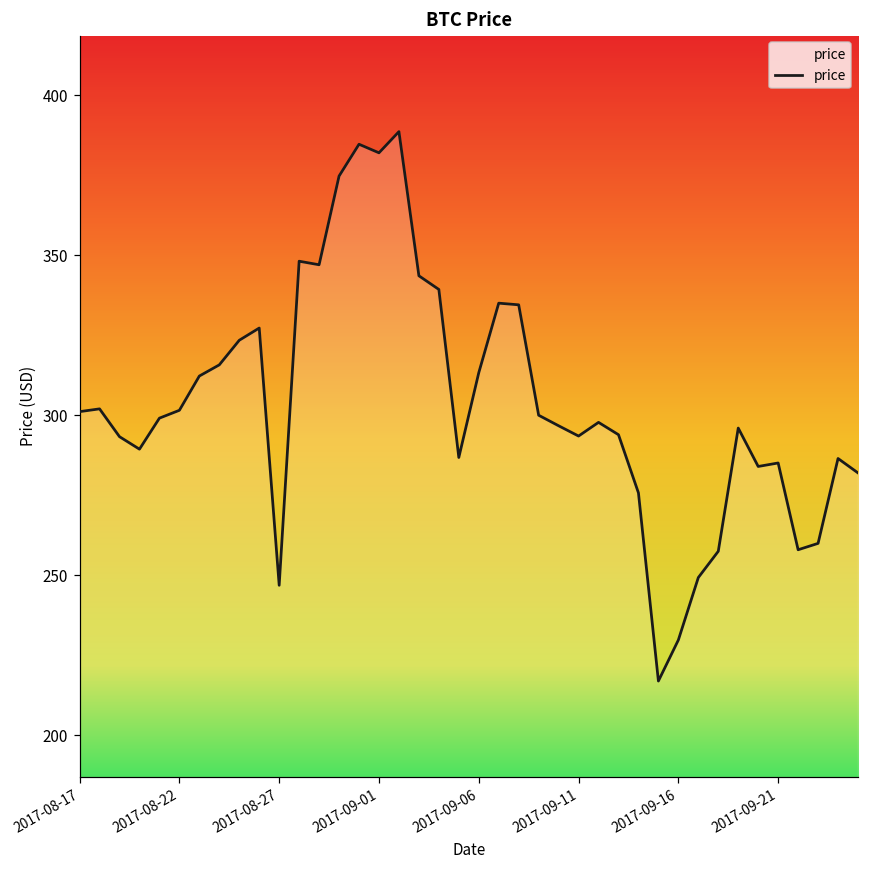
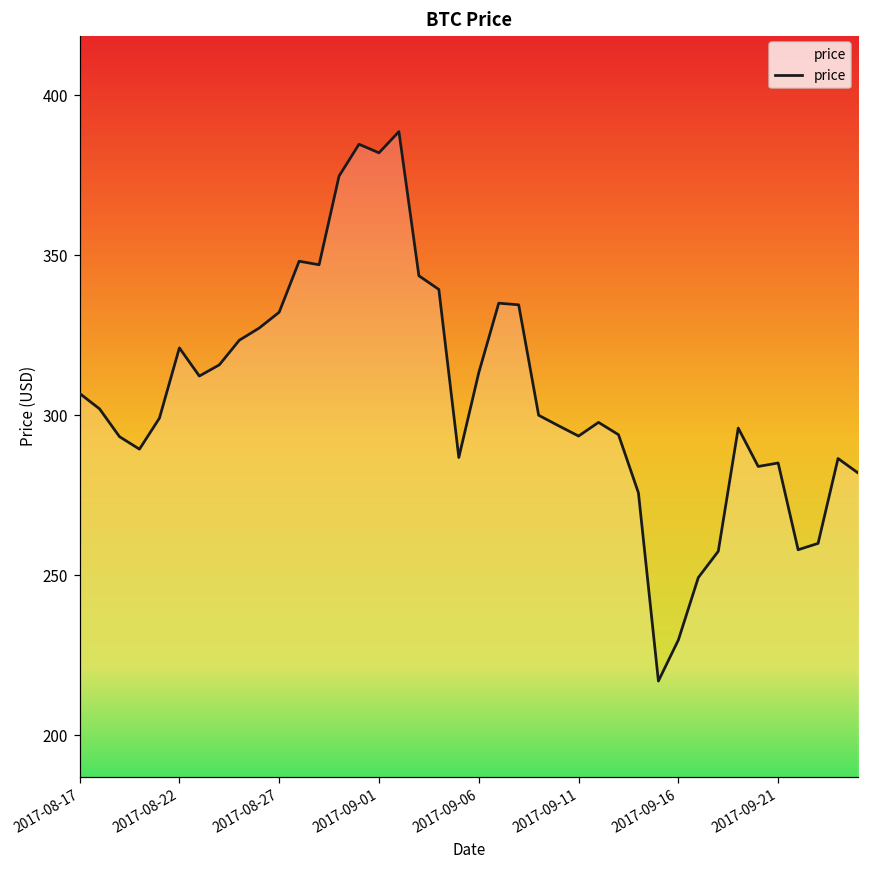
  {
-   "2017-08-17": 301,
-   "2017-08-22": 302,
-   "2017-08-27": 247,
+   "2017-08-17": 307,
+   "2017-08-22": 321,
+   "2017-08-27": 332,
    "2017-09-01": 382,
    "2017-09-06": 313,
    "2017-09-11": 294,
    "2017-09-16": 230,
    "2017-09-21": 285
  }
